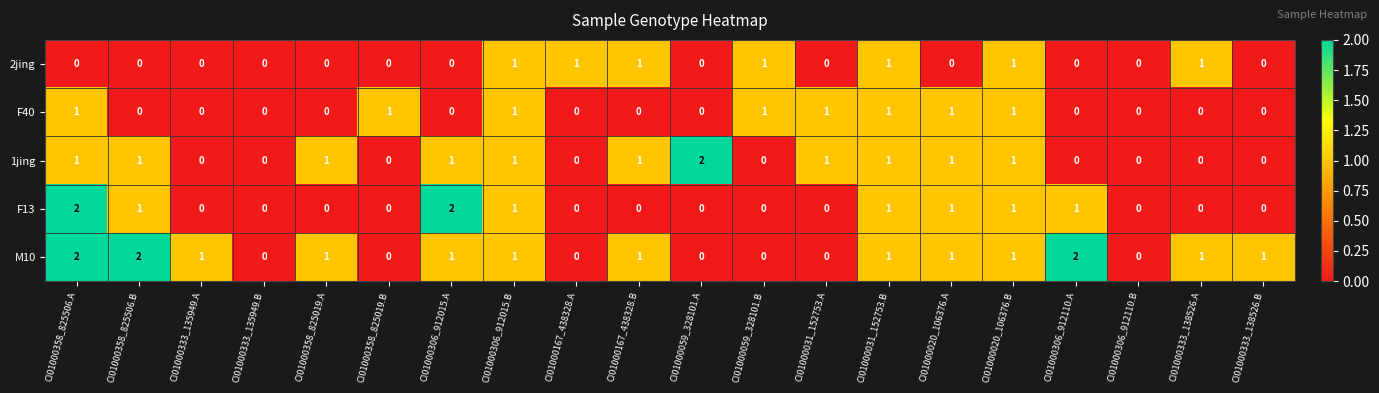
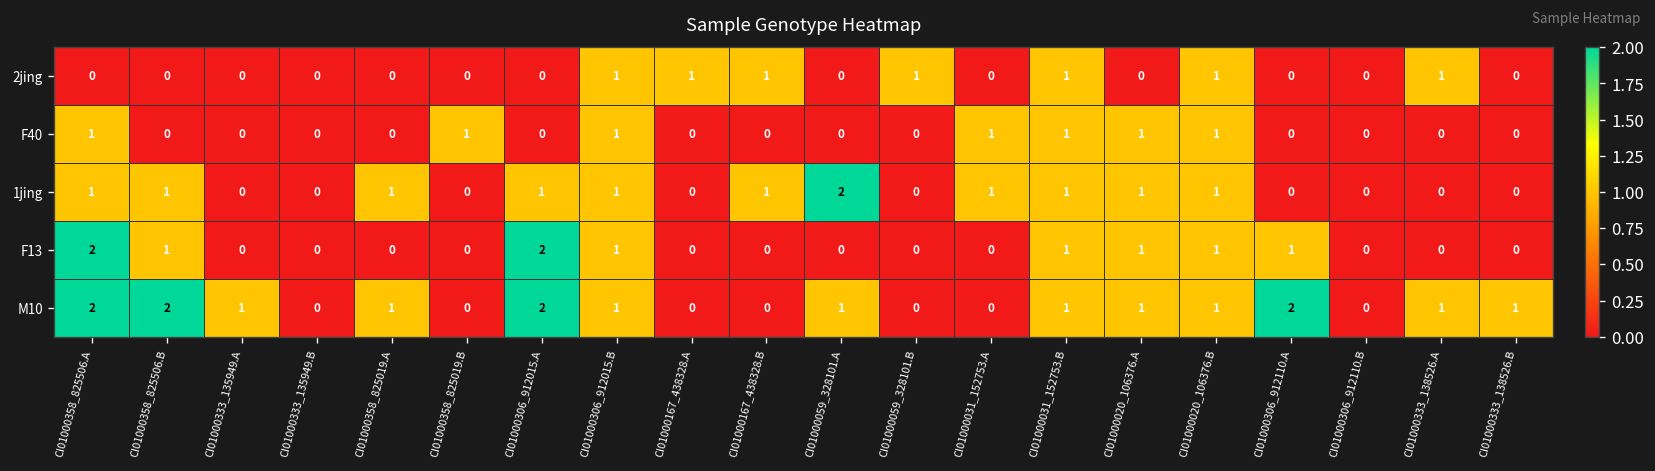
  {
    "2jing": {
      "CI01000358_825506.A": 0,
      "CI01000358_825506.B": 0,
      "CI01000333_135949.A": 0,
      "CI01000333_135949.B": 0,
      "CI01000358_825019.A": 0,
      "CI01000358_825019.B": 0,
      "CI01000306_912015.A": 0,
      "CI01000306_912015.B": 1,
      "CI01000167_438328.A": 1,
      "CI01000167_438328.B": 1,
      "CI01000059_328101.A": 0,
      "CI01000059_328101.B": 1,
      "CI01000031_152753.A": 0,
      "CI01000031_152753.B": 1,
      "CI01000020_106376.A": 0,
      "CI01000020_106376.B": 1,
      "CI01000306_912110.A": 0,
      "CI01000306_912110.B": 0,
      "CI01000333_138526.A": 1,
      "CI01000333_138526.B": 0
    },
    "F40": {
      "CI01000358_825506.A": 1,
      "CI01000358_825506.B": 0,
      "CI01000333_135949.A": 0,
      "CI01000333_135949.B": 0,
      "CI01000358_825019.A": 0,
      "CI01000358_825019.B": 1,
      "CI01000306_912015.A": 0,
      "CI01000306_912015.B": 1,
      "CI01000167_438328.A": 0,
      "CI01000167_438328.B": 0,
      "CI01000059_328101.A": 0,
-     "CI01000059_328101.B": 1,
+     "CI01000059_328101.B": 0,
      "CI01000031_152753.A": 1,
      "CI01000031_152753.B": 1,
      "CI01000020_106376.A": 1,
      "CI01000020_106376.B": 1,
      "CI01000306_912110.A": 0,
      "CI01000306_912110.B": 0,
      "CI01000333_138526.A": 0,
      "CI01000333_138526.B": 0
    },
    "1jing": {
      "CI01000358_825506.A": 1,
      "CI01000358_825506.B": 1,
      "CI01000333_135949.A": 0,
      "CI01000333_135949.B": 0,
      "CI01000358_825019.A": 1,
      "CI01000358_825019.B": 0,
      "CI01000306_912015.A": 1,
      "CI01000306_912015.B": 1,
      "CI01000167_438328.A": 0,
      "CI01000167_438328.B": 1,
      "CI01000059_328101.A": 2,
      "CI01000059_328101.B": 0,
      "CI01000031_152753.A": 1,
      "CI01000031_152753.B": 1,
      "CI01000020_106376.A": 1,
      "CI01000020_106376.B": 1,
      "CI01000306_912110.A": 0,
      "CI01000306_912110.B": 0,
      "CI01000333_138526.A": 0,
      "CI01000333_138526.B": 0
    },
    "F13": {
      "CI01000358_825506.A": 2,
      "CI01000358_825506.B": 1,
      "CI01000333_135949.A": 0,
      "CI01000333_135949.B": 0,
      "CI01000358_825019.A": 0,
      "CI01000358_825019.B": 0,
      "CI01000306_912015.A": 2,
      "CI01000306_912015.B": 1,
      "CI01000167_438328.A": 0,
      "CI01000167_438328.B": 0,
      "CI01000059_328101.A": 0,
      "CI01000059_328101.B": 0,
      "CI01000031_152753.A": 0,
      "CI01000031_152753.B": 1,
      "CI01000020_106376.A": 1,
      "CI01000020_106376.B": 1,
      "CI01000306_912110.A": 1,
      "CI01000306_912110.B": 0,
      "CI01000333_138526.A": 0,
      "CI01000333_138526.B": 0
    },
    "M10": {
      "CI01000358_825506.A": 2,
      "CI01000358_825506.B": 2,
      "CI01000333_135949.A": 1,
      "CI01000333_135949.B": 0,
      "CI01000358_825019.A": 1,
      "CI01000358_825019.B": 0,
-     "CI01000306_912015.A": 1,
+     "CI01000306_912015.A": 2,
      "CI01000306_912015.B": 1,
      "CI01000167_438328.A": 0,
-     "CI01000167_438328.B": 1,
-     "CI01000059_328101.A": 0,
+     "CI01000167_438328.B": 0,
+     "CI01000059_328101.A": 1,
      "CI01000059_328101.B": 0,
      "CI01000031_152753.A": 0,
      "CI01000031_152753.B": 1,
      "CI01000020_106376.A": 1,
      "CI01000020_106376.B": 1,
      "CI01000306_912110.A": 2,
      "CI01000306_912110.B": 0,
      "CI01000333_138526.A": 1,
      "CI01000333_138526.B": 1
    }
  }
